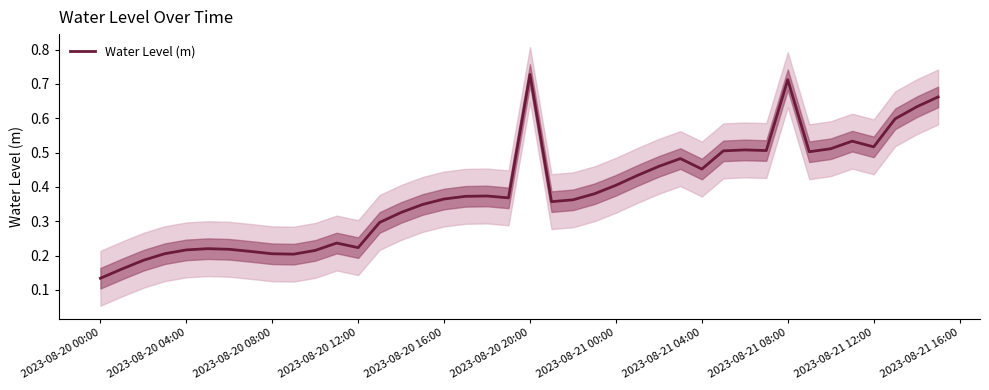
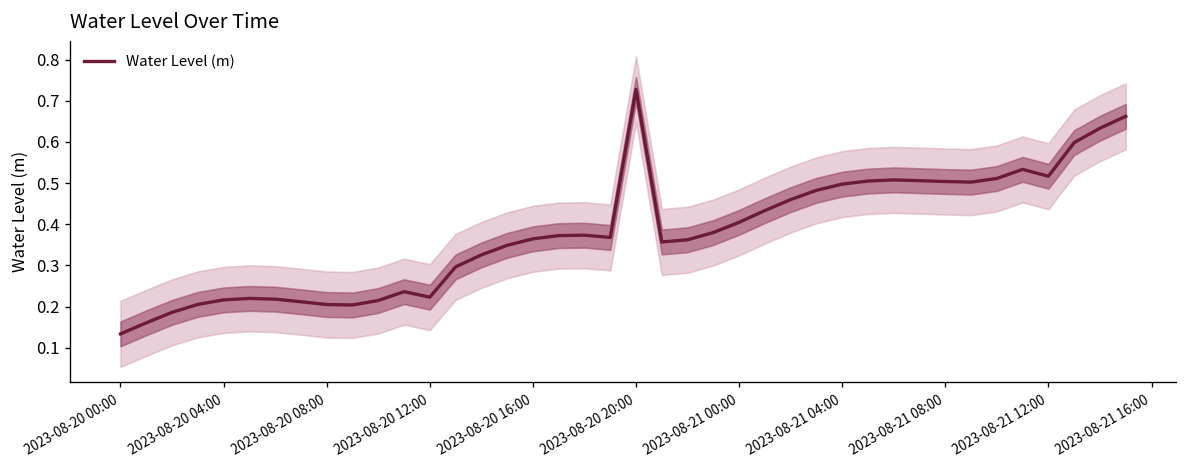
  {
    "Water Level (m)": {
      "2023-08-20 00:00": 0.13,
      "2023-08-20 04:00": 0.22,
      "2023-08-20 08:00": 0.21,
      "2023-08-20 12:00": 0.22,
      "2023-08-20 16:00": 0.36,
      "2023-08-20 20:00": 0.73,
      "2023-08-21 00:00": 0.40,
-     "2023-08-21 04:00": 0.45,
-     "2023-08-21 08:00": 0.71,
+     "2023-08-21 04:00": 0.50,
+     "2023-08-21 08:00": 0.50,
      "2023-08-21 12:00": 0.52
    }
  }
